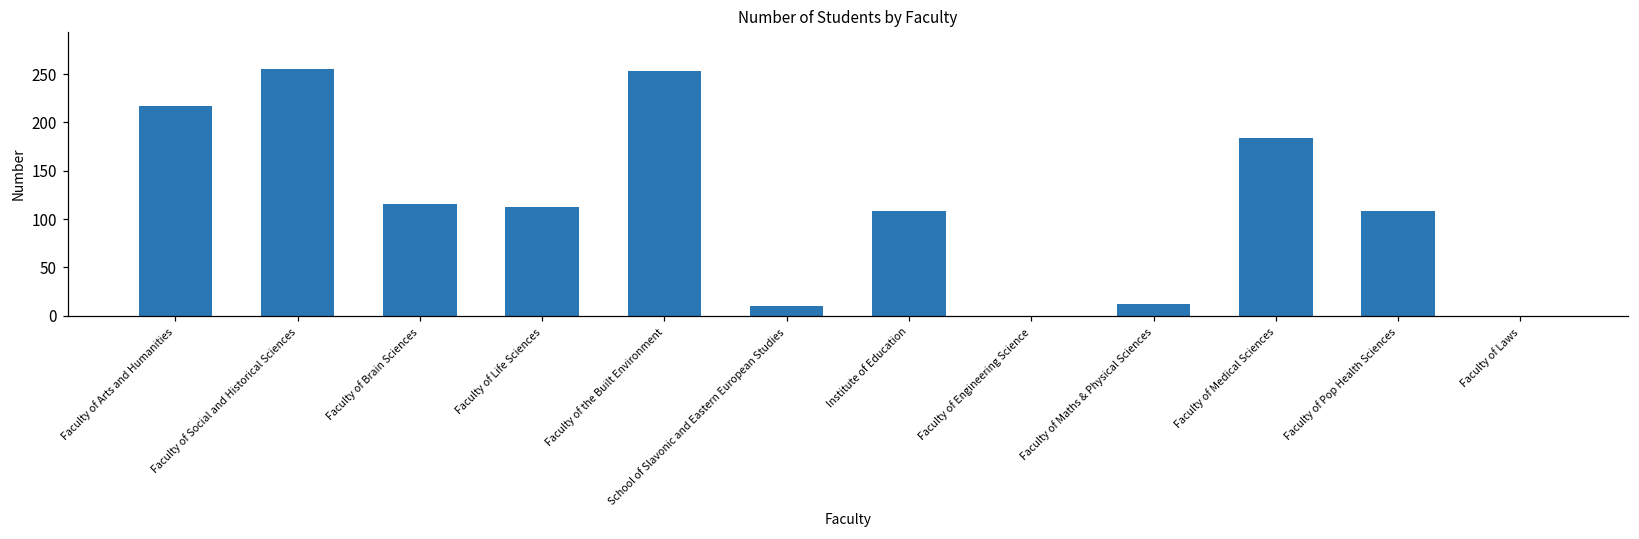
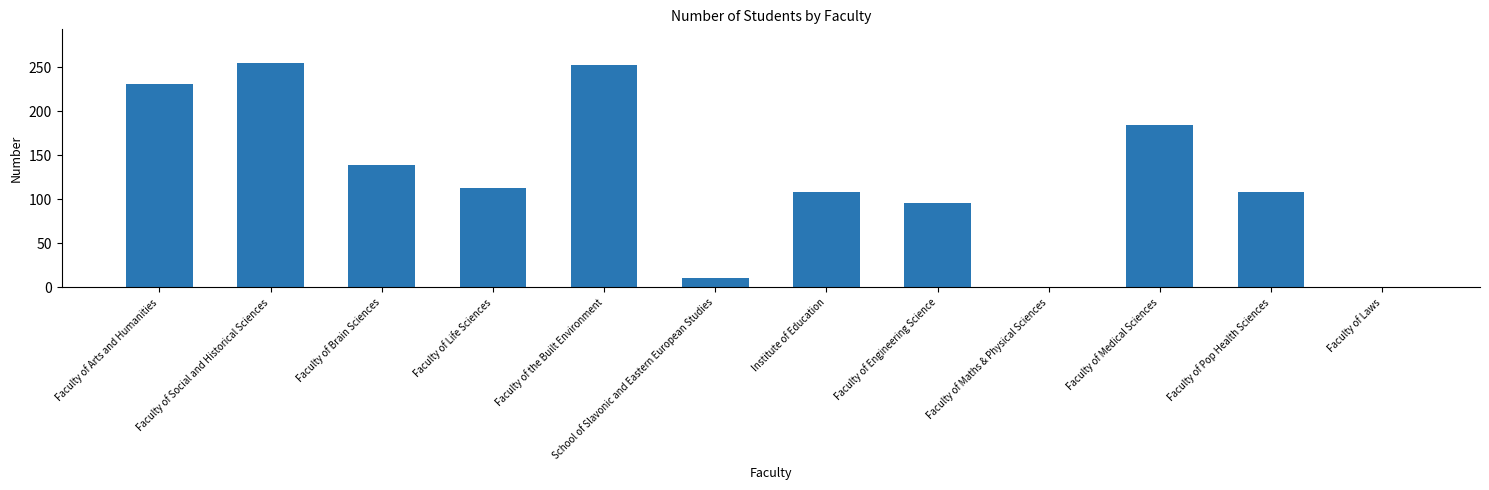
  {
-   "Faculty of Arts and Humanities": 220,
+   "Faculty of Arts and Humanities": 230,
    "Faculty of Social and Historical Sciences": 260,
-   "Faculty of Brain Sciences": 120,
+   "Faculty of Brain Sciences": 140,
    "Faculty of Life Sciences": 110,
    "Faculty of the Built Environment": 250,
    "School of Slavonic and Eastern European Studies": 10,
    "Institute of Education": 110,
-   "Faculty of Engineering Science": 0,
-   "Faculty of Maths & Physical Sciences": 10,
+   "Faculty of Engineering Science": 100,
+   "Faculty of Maths & Physical Sciences": 0,
    "Faculty of Medical Sciences": 180,
    "Faculty of Pop Health Sciences": 110,
    "Faculty of Laws": 0
  }
